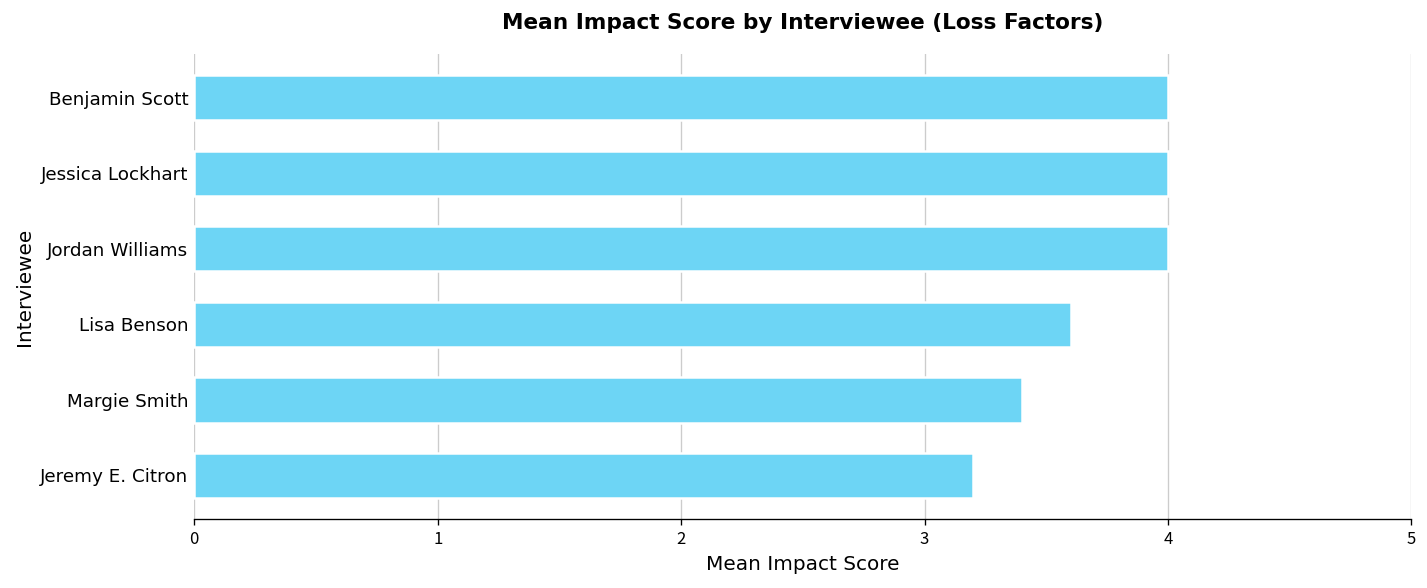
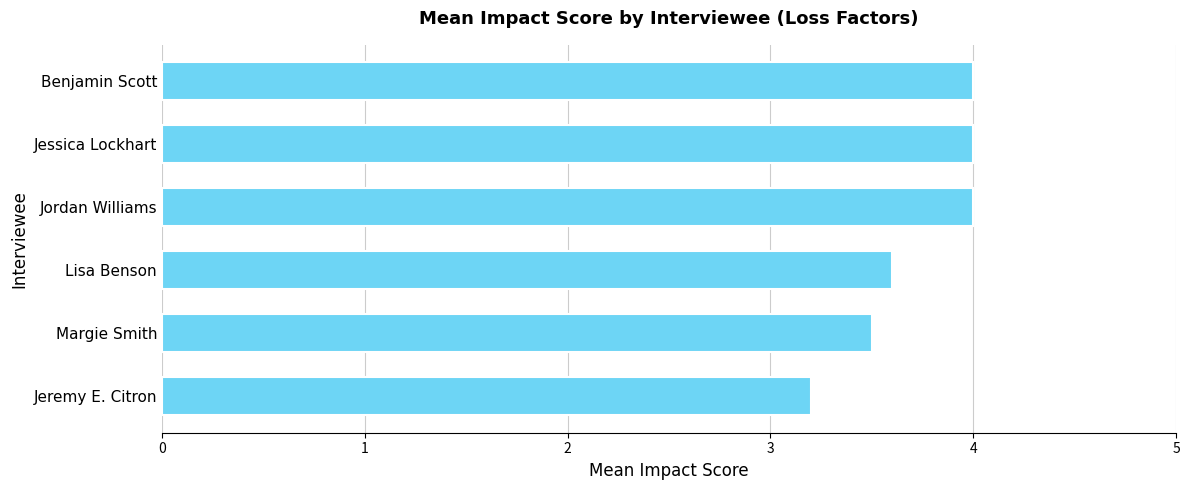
  {
    "Benjamin Scott": 4.0,
    "Jessica Lockhart": 4.0,
    "Jordan Williams": 4.0,
    "Lisa Benson": 3.6,
-   "Margie Smith": 3.4,
+   "Margie Smith": 3.5,
    "Jeremy E. Citron": 3.2
  }
